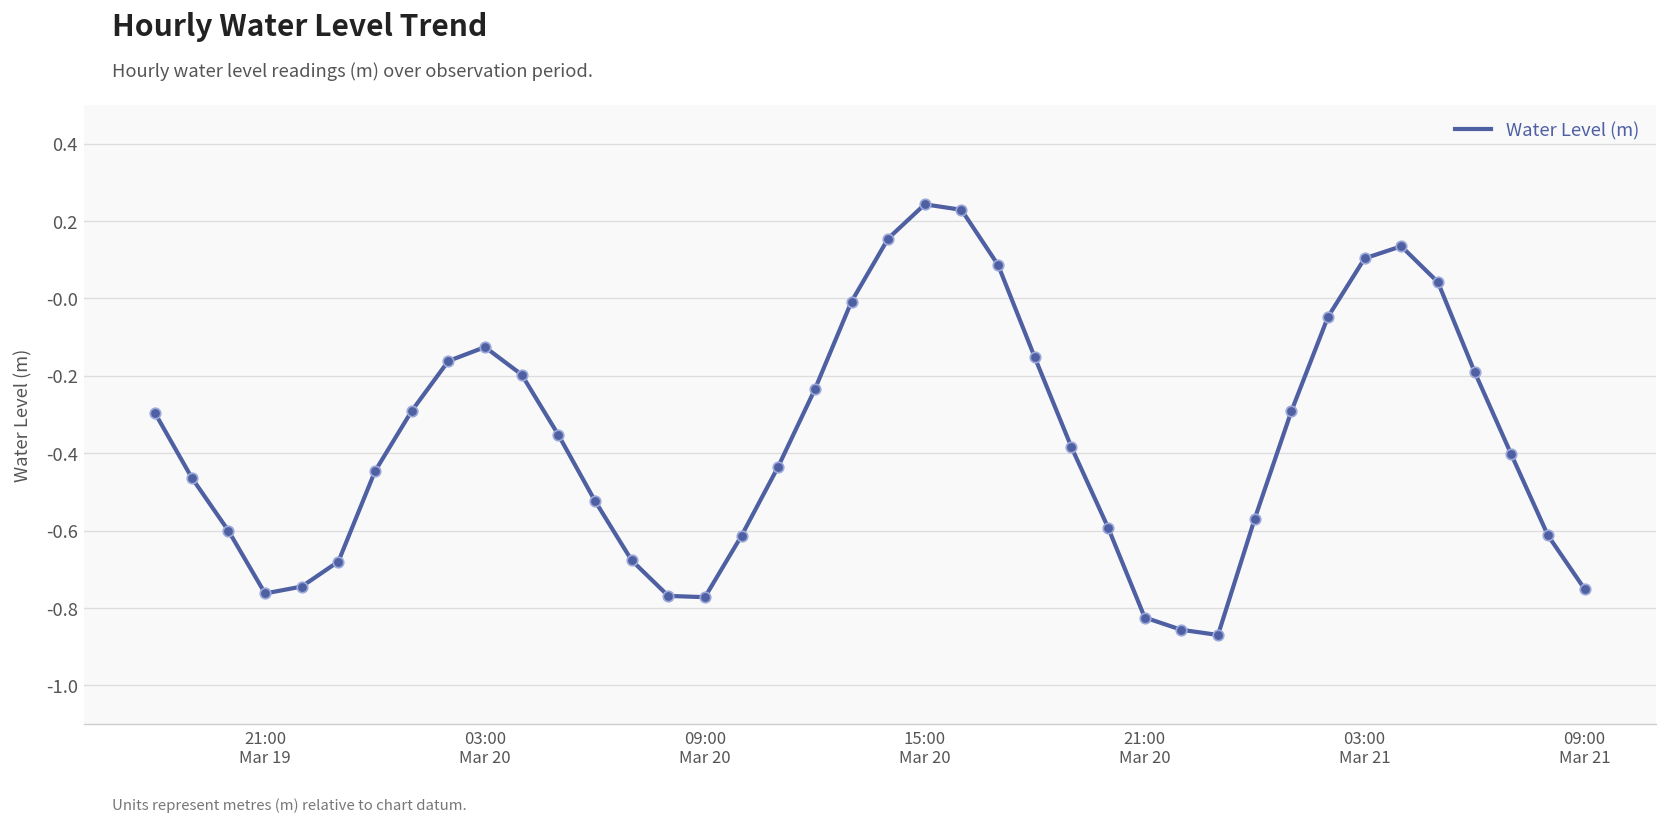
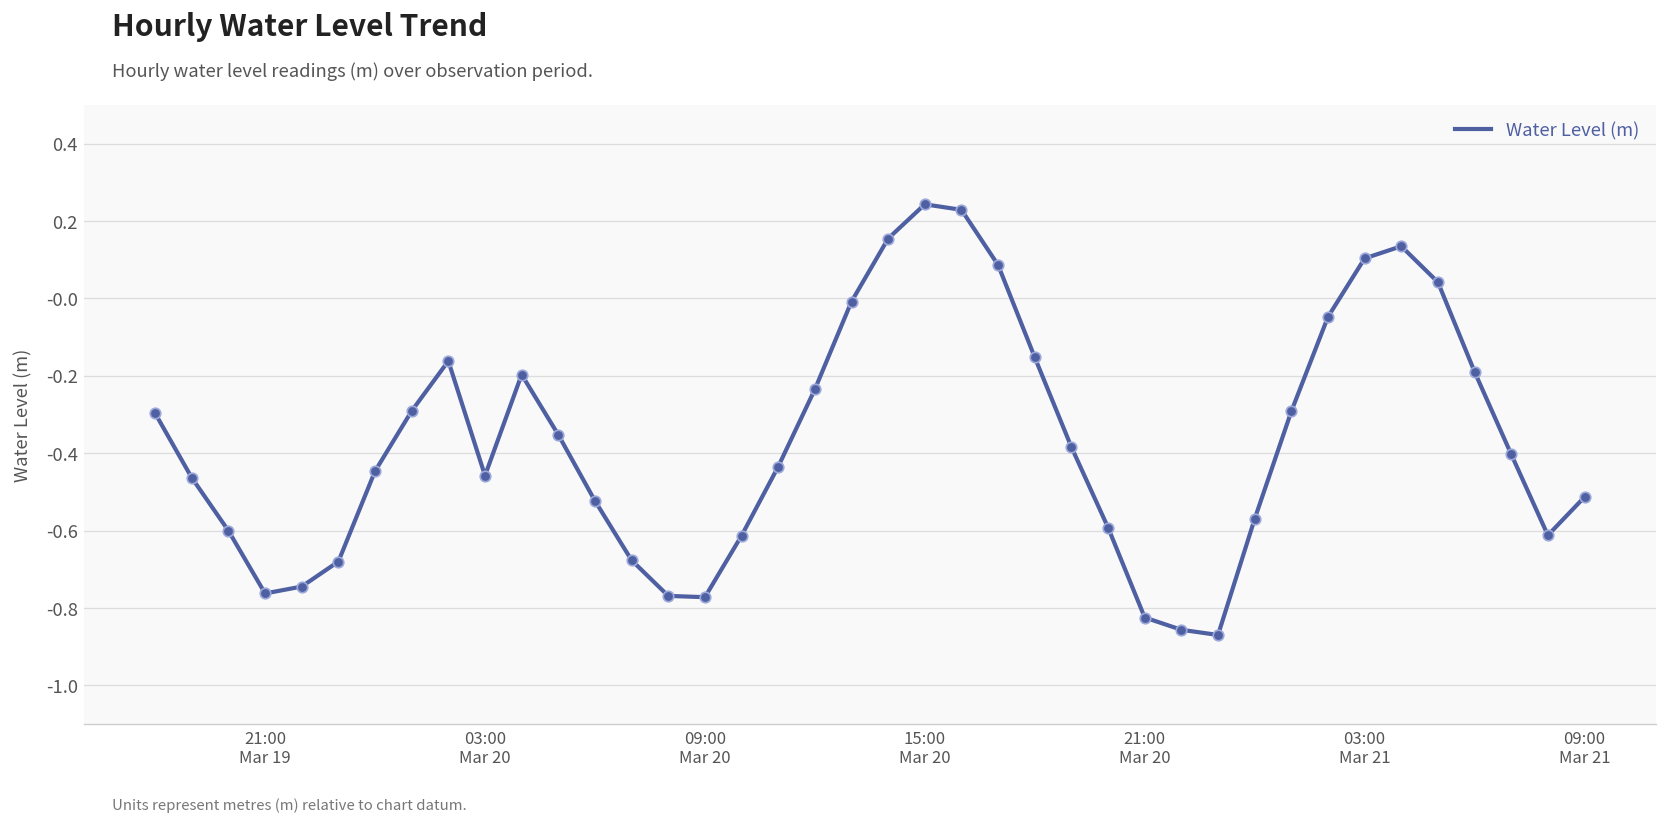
  {
    "21:00 Mar 19": -0.76,
-   "03:00 Mar 20": -0.13,
+   "03:00 Mar 20": -0.46,
    "09:00 Mar 20": -0.77,
    "15:00 Mar 20": 0.24,
    "21:00 Mar 20": -0.82,
    "03:00 Mar 21": 0.10,
-   "09:00 Mar 21": -0.75
+   "09:00 Mar 21": -0.51
  }
